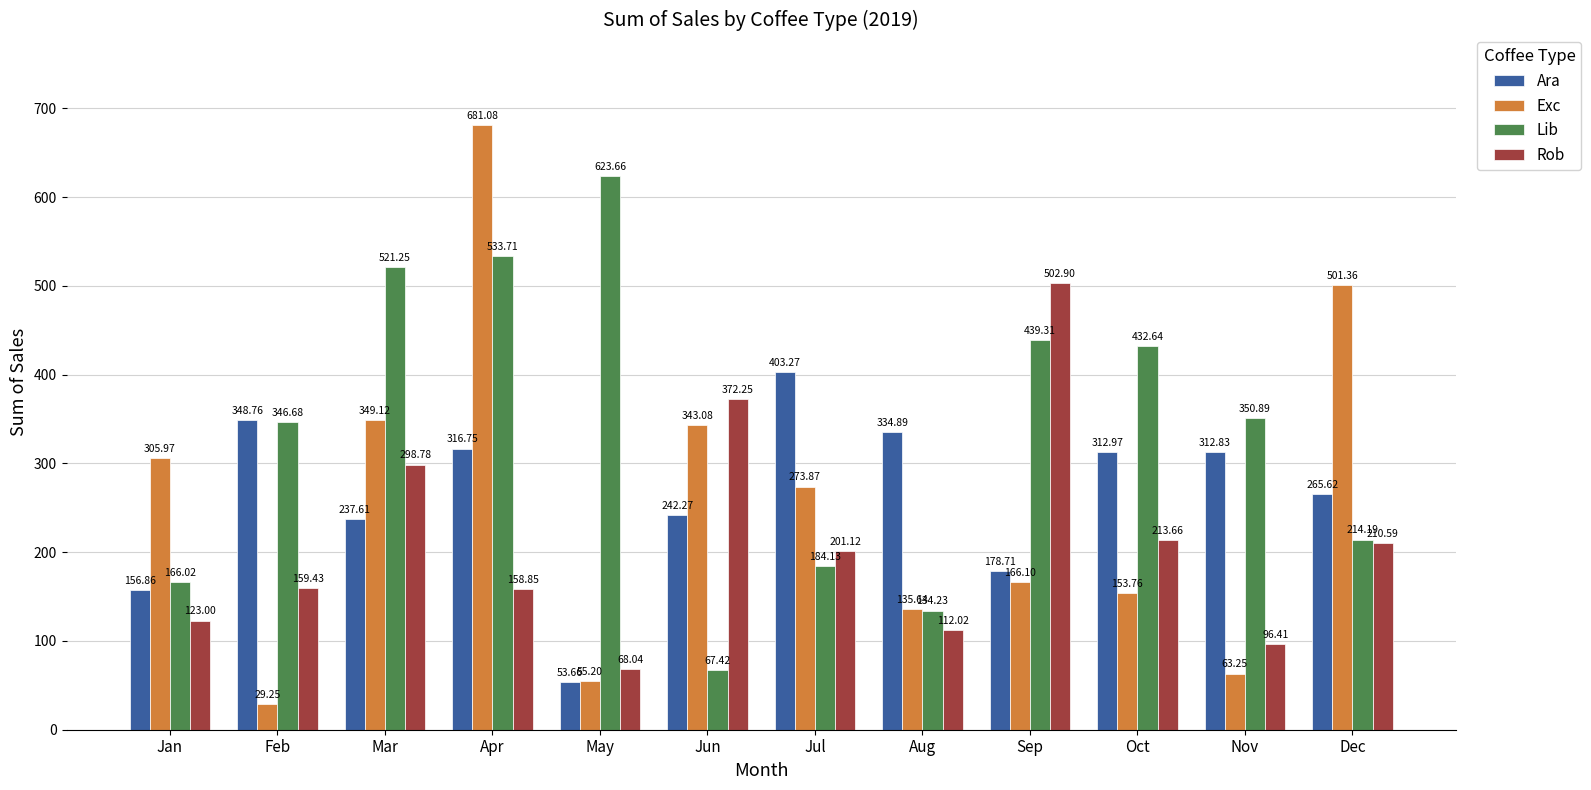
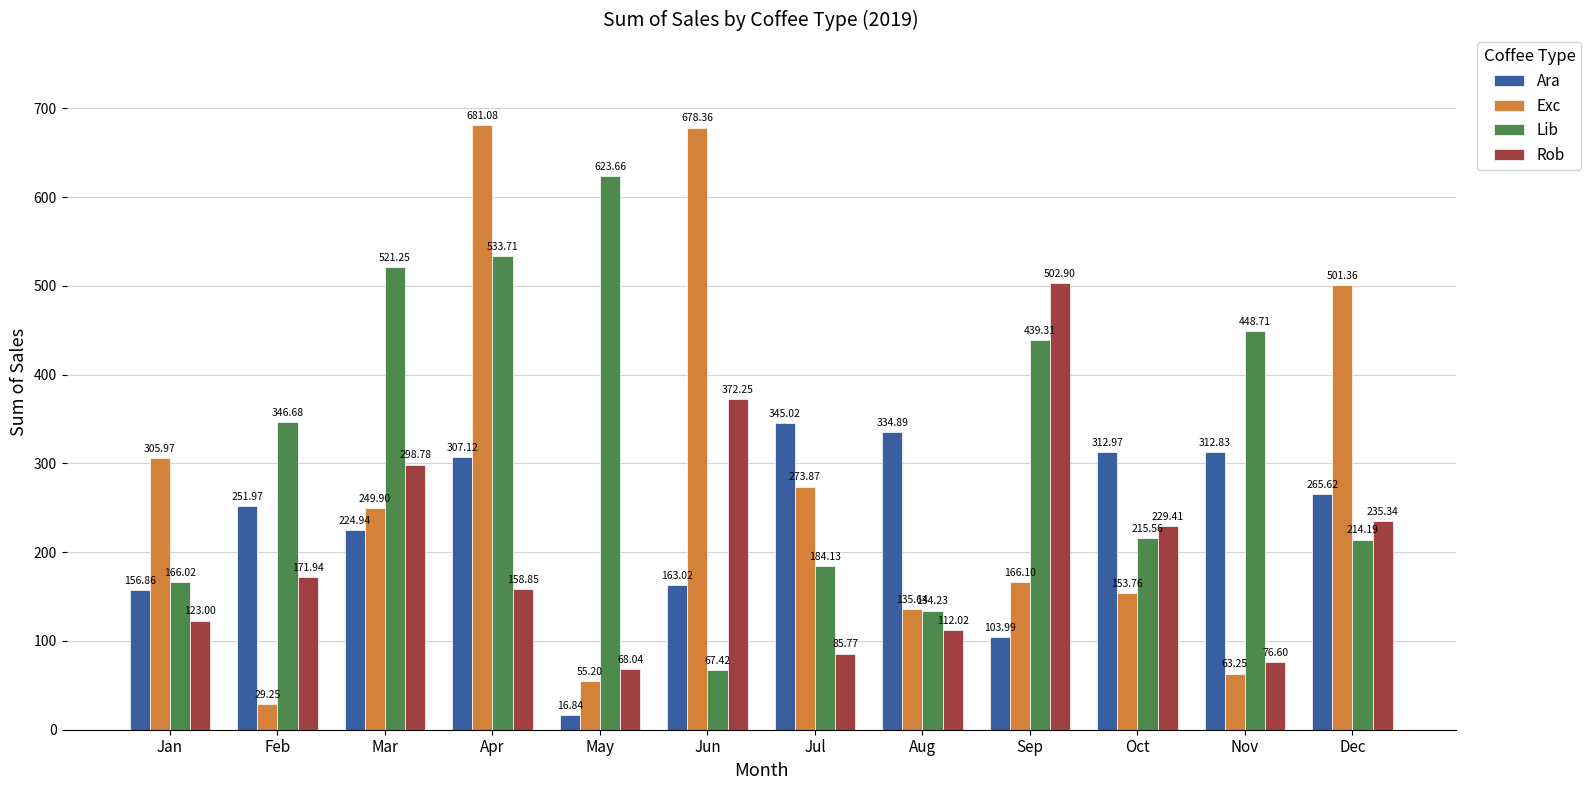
  {
    "Ara": {
      "Jan": 156.86,
-     "Feb": 348.76,
-     "Mar": 237.61,
-     "Apr": 316.75,
-     "May": 53.66,
-     "Jun": 242.27,
-     "Jul": 403.27,
+     "Feb": 251.97,
+     "Mar": 224.94,
+     "Apr": 307.12,
+     "May": 16.84,
+     "Jun": 163.02,
+     "Jul": 345.02,
      "Aug": 334.89,
-     "Sep": 178.71,
+     "Sep": 103.99,
      "Oct": 312.97,
      "Nov": 312.83,
      "Dec": 265.62
    },
    "Exc": {
      "Jan": 305.97,
      "Feb": 29.25,
-     "Mar": 349.12,
+     "Mar": 249.90,
      "Apr": 681.08,
-     "Jun": 343.08,
+     "Jun": 678.36,
      "Jul": 273.87,
      "Sep": 166.10,
      "Oct": 153.76,
      "Nov": 63.25,
      "Dec": 501.36
    },
    "Lib": {
      "Jan": 166.02,
      "Feb": 346.68,
      "Mar": 521.25,
      "Apr": 533.71,
      "May": 623.66,
      "Jun": 67.42,
      "Jul": 184.13,
      "Sep": 439.31,
-     "Oct": 432.64,
-     "Nov": 350.89
+     "Oct": 215.56,
+     "Nov": 448.71
    },
    "Rob": {
      "Jan": 123.00,
-     "Feb": 159.43,
+     "Feb": 171.94,
      "Mar": 298.78,
      "Apr": 158.85,
      "May": 68.04,
      "Jun": 372.25,
-     "Jul": 201.12,
+     "Jul": 85.77,
      "Aug": 112.02,
      "Sep": 502.90,
-     "Oct": 213.66,
-     "Nov": 96.41,
-     "Dec": 210.59
+     "Oct": 229.41,
+     "Nov": 76.60,
+     "Dec": 235.34
    }
  }
